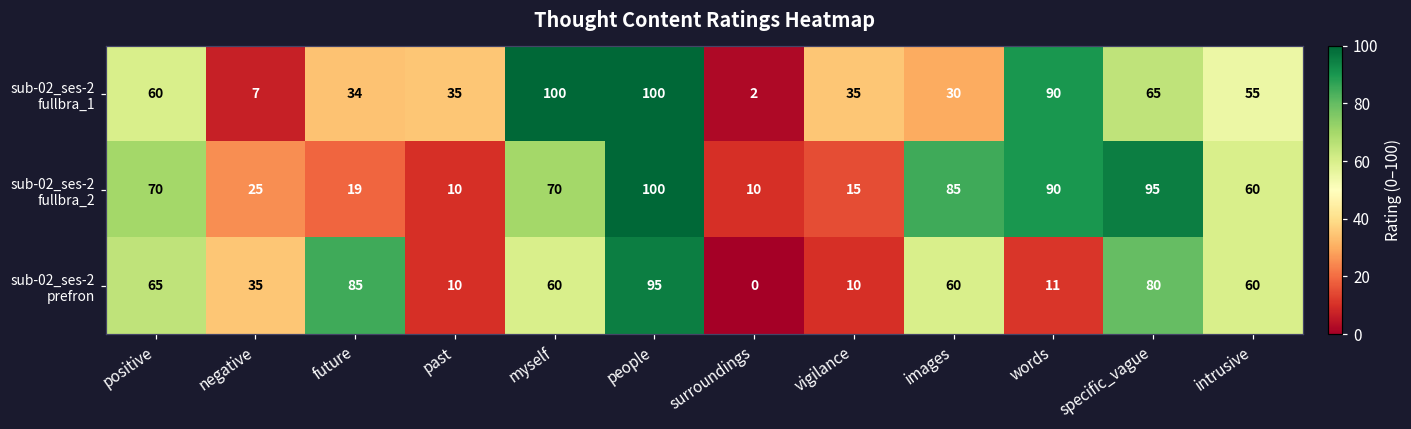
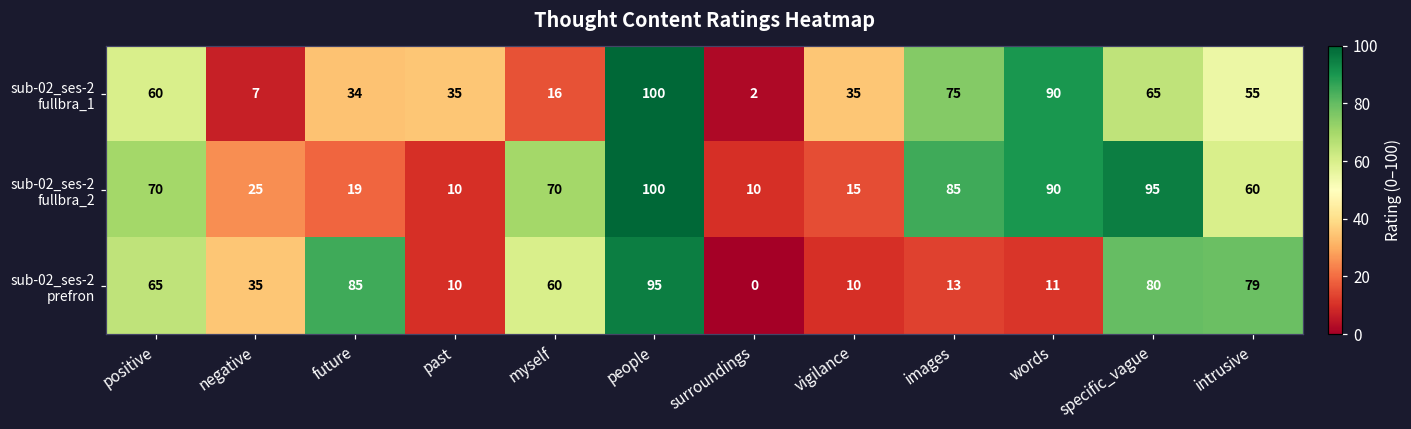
  {
    "sub-02_ses-2 fullbra_1": {
      "positive": 60,
      "negative": 7,
      "future": 34,
      "past": 35,
-     "myself": 100,
+     "myself": 16,
      "people": 100,
      "surroundings": 2,
      "vigilance": 35,
-     "images": 30,
+     "images": 75,
      "words": 90,
      "specific_vague": 65,
      "intrusive": 55
    },
    "sub-02_ses-2 fullbra_2": {
      "positive": 70,
      "negative": 25,
      "future": 19,
      "past": 10,
      "myself": 70,
      "people": 100,
      "surroundings": 10,
      "vigilance": 15,
      "images": 85,
      "words": 90,
      "specific_vague": 95,
      "intrusive": 60
    },
    "sub-02_ses-2 prefron": {
      "positive": 65,
      "negative": 35,
      "future": 85,
      "past": 10,
      "myself": 60,
      "people": 95,
      "surroundings": 0,
      "vigilance": 10,
-     "images": 60,
+     "images": 13,
      "words": 11,
      "specific_vague": 80,
-     "intrusive": 60
+     "intrusive": 79
    }
  }
